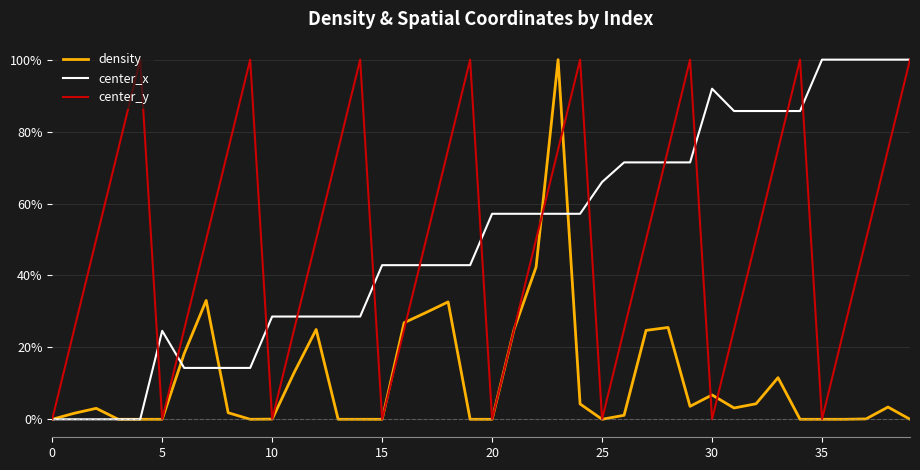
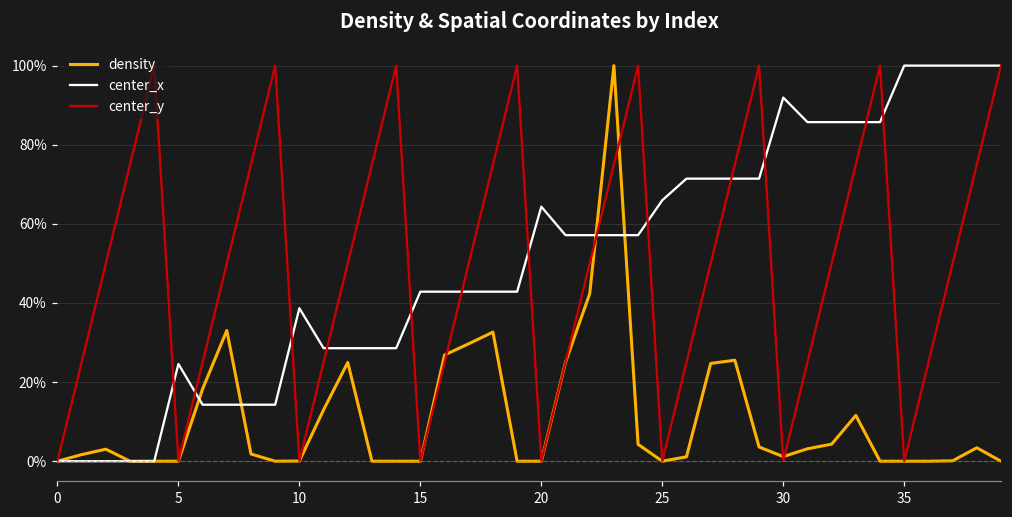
  {
    "density": {
-     "30": "7%"
+     "30": "1%"
    },
    "center_x": {
      "5": "25%",
-     "10": "29%",
+     "10": "39%",
      "15": "43%",
-     "20": "57%",
+     "20": "64%",
      "25": "66%",
      "30": "92%",
      "35": "100%"
    },
    "center_y": {
      "30": "0%"
    }
  }
